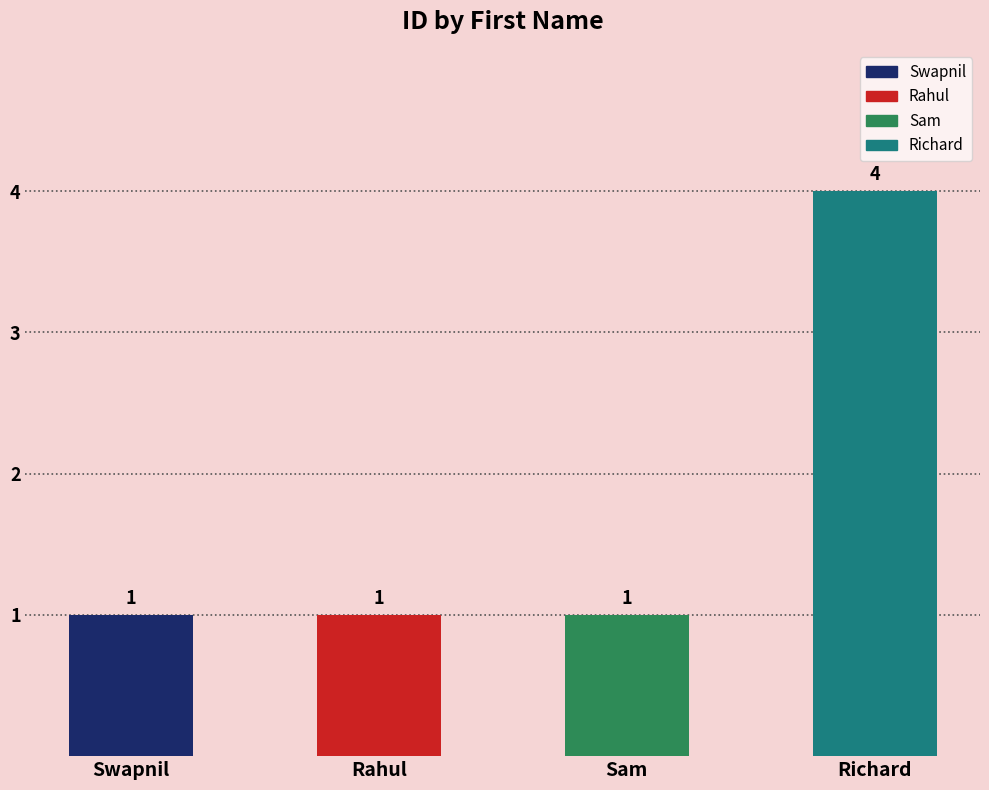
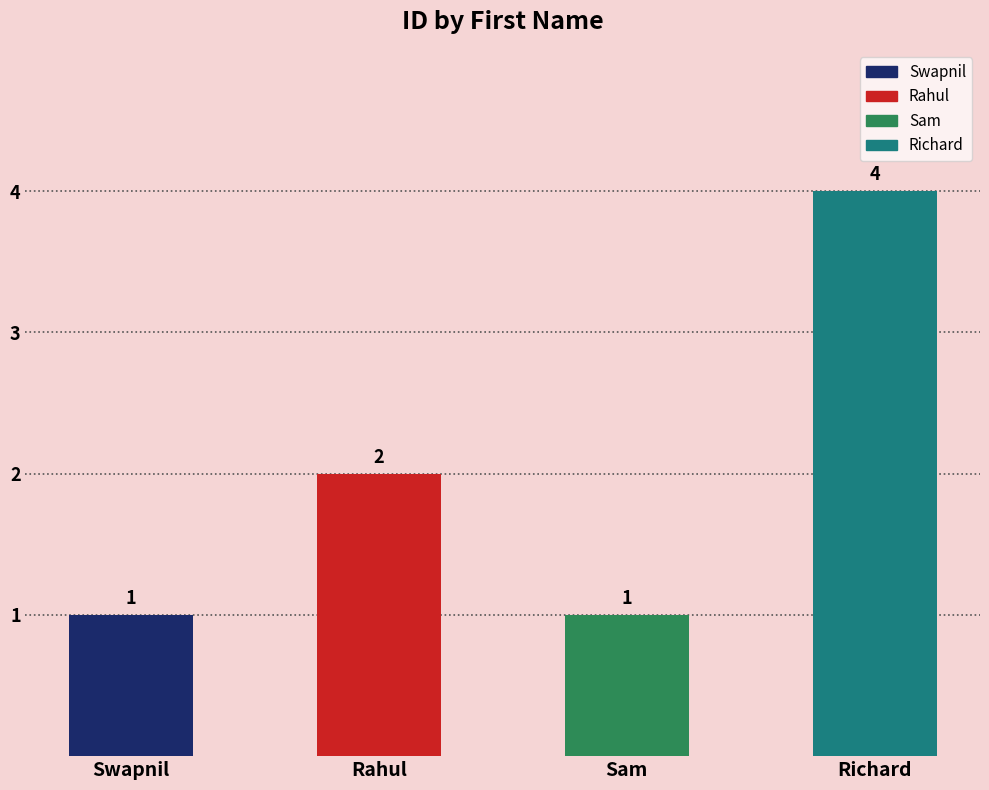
  {
    "Swapnil": 1,
-   "Rahul": 1,
+   "Rahul": 2,
    "Sam": 1,
    "Richard": 4
  }
